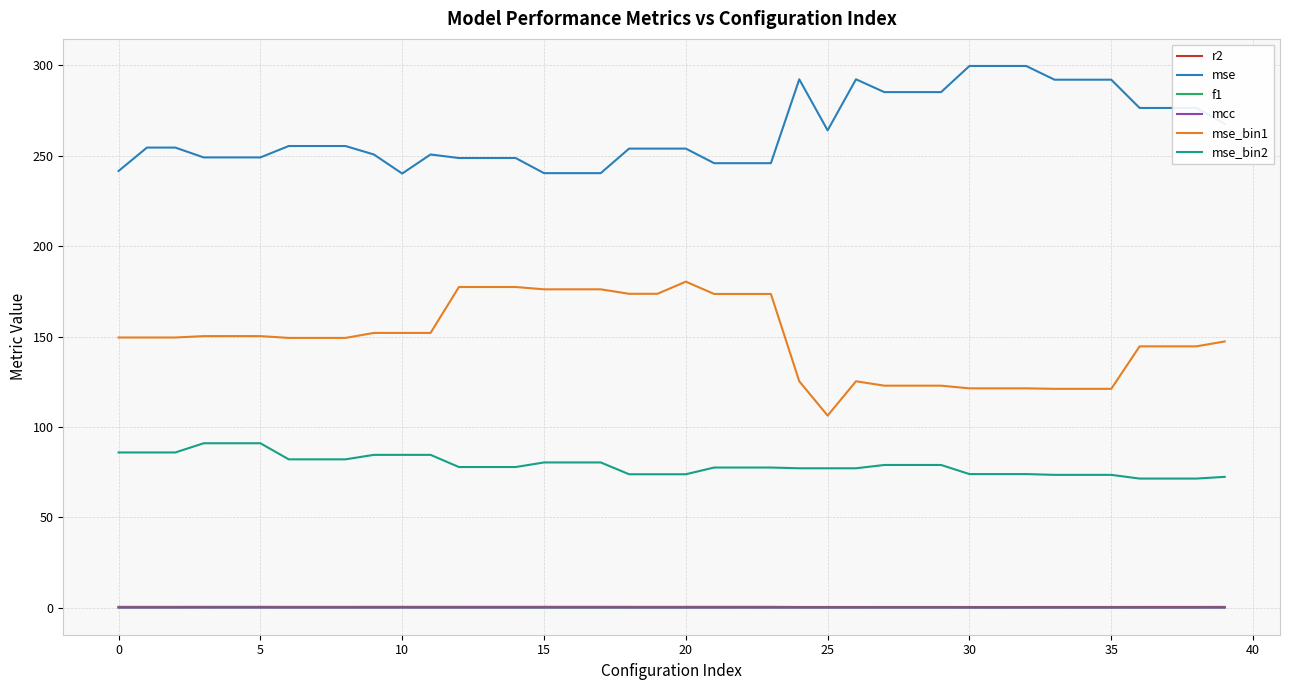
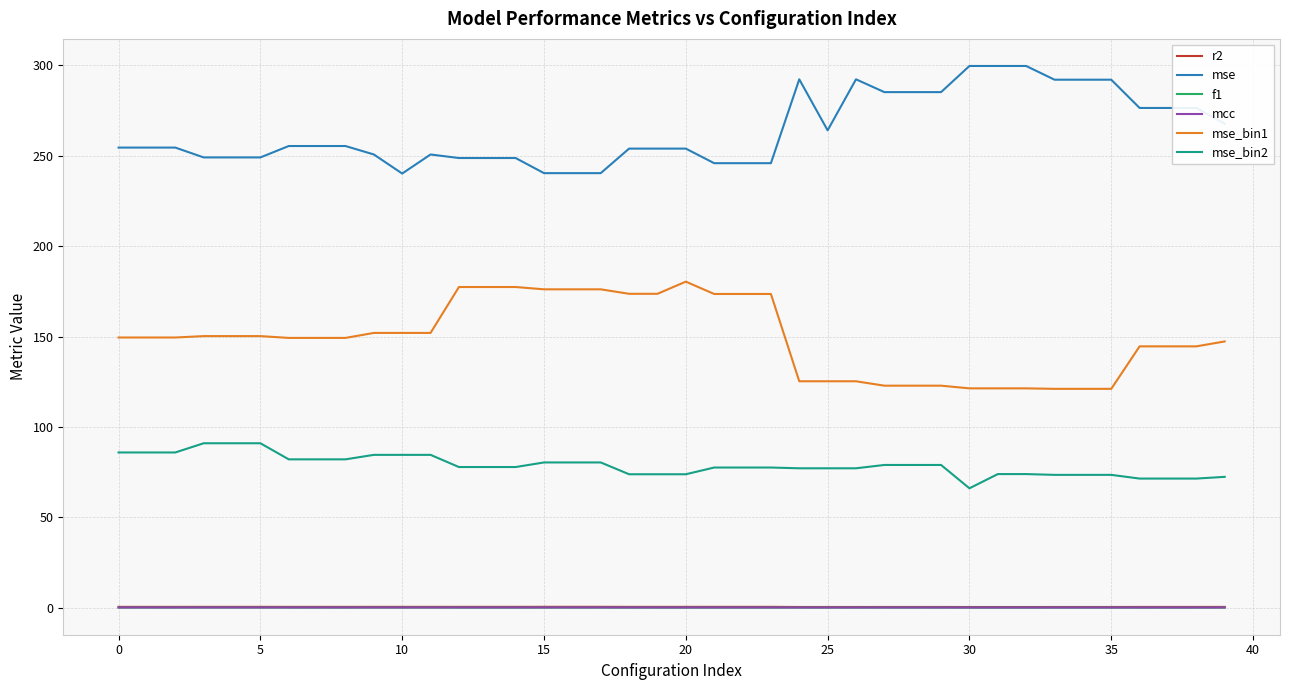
  {
    "mse": {
-     "0": 242,
+     "0": 255,
      "5": 249,
      "10": 240,
      "15": 240,
      "20": 254,
      "25": 264,
      "30": 300,
      "35": 292
    },
    "mse_bin1": {
      "0": 150,
      "5": 150,
      "10": 152,
      "15": 176,
      "20": 180,
-     "25": 106,
+     "25": 125,
      "30": 121,
      "35": 121
    },
    "mse_bin2": {
      "0": 86,
      "5": 91,
      "10": 85,
      "15": 80,
      "20": 74,
      "25": 77,
-     "30": 74,
+     "30": 66,
      "35": 74
    }
  }
